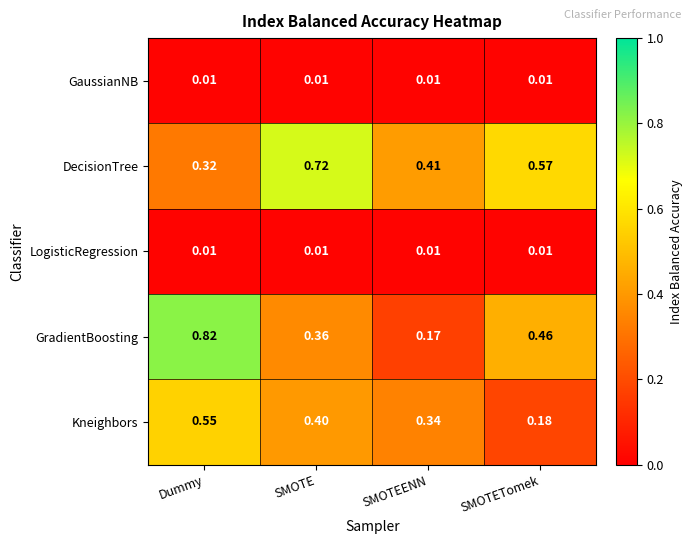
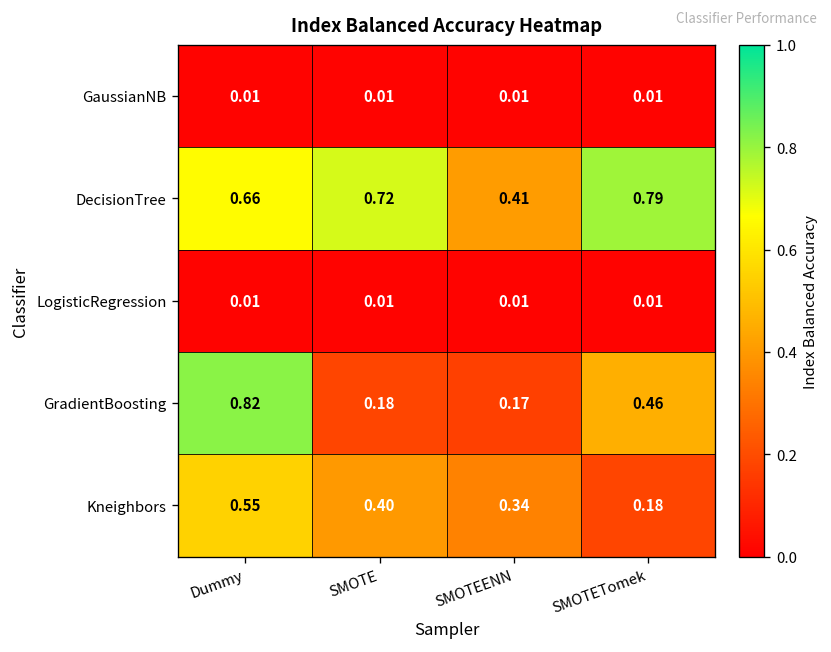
  {
    "GaussianNB": {
      "Dummy": 0.01,
      "SMOTE": 0.01,
      "SMOTEENN": 0.01,
      "SMOTETomek": 0.01
    },
    "DecisionTree": {
-     "Dummy": 0.32,
+     "Dummy": 0.66,
      "SMOTE": 0.72,
      "SMOTEENN": 0.41,
-     "SMOTETomek": 0.57
+     "SMOTETomek": 0.79
    },
    "LogisticRegression": {
      "Dummy": 0.01,
      "SMOTE": 0.01,
      "SMOTEENN": 0.01,
      "SMOTETomek": 0.01
    },
    "GradientBoosting": {
      "Dummy": 0.82,
-     "SMOTE": 0.36,
+     "SMOTE": 0.18,
      "SMOTEENN": 0.17,
      "SMOTETomek": 0.46
    },
    "Kneighbors": {
      "Dummy": 0.55,
      "SMOTE": 0.40,
      "SMOTEENN": 0.34,
      "SMOTETomek": 0.18
    }
  }
